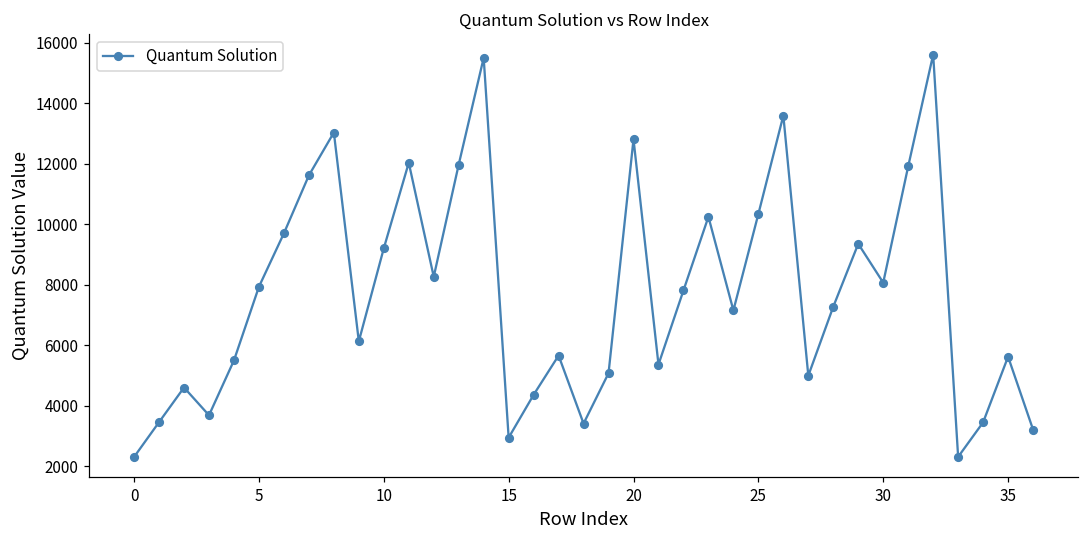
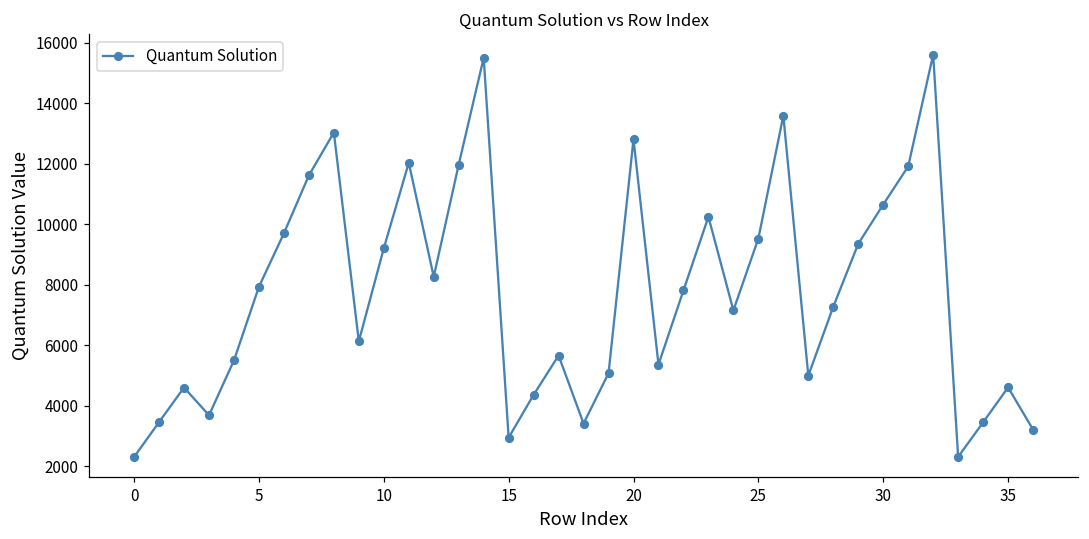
  {
    "0": 2300,
    "5": 7900,
    "10": 9200,
    "15": 2900,
    "20": 12800,
-   "25": 10300,
-   "30": 8100,
-   "35": 5600
+   "25": 9500,
+   "30": 10700,
+   "35": 4600
  }
